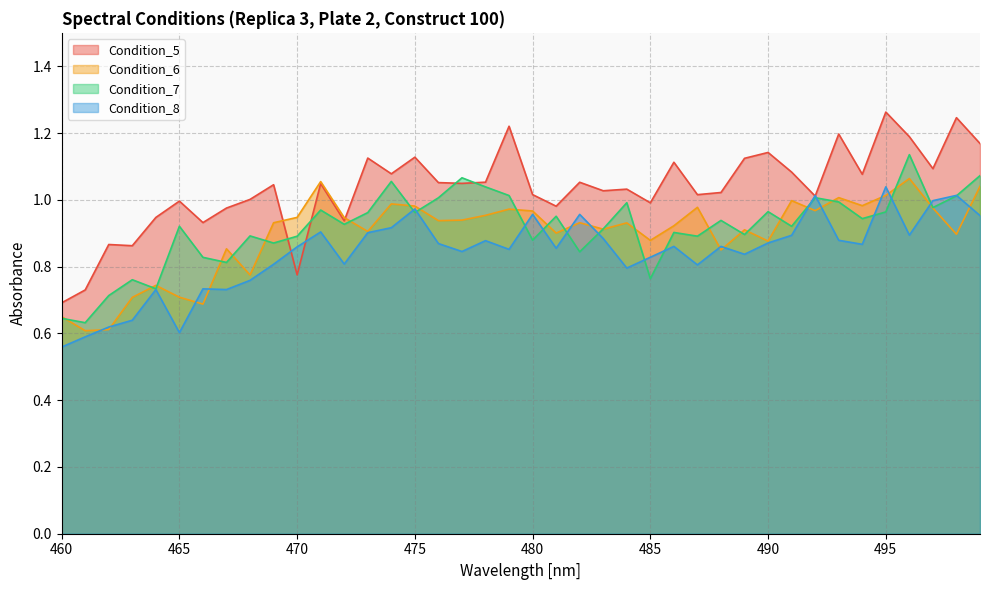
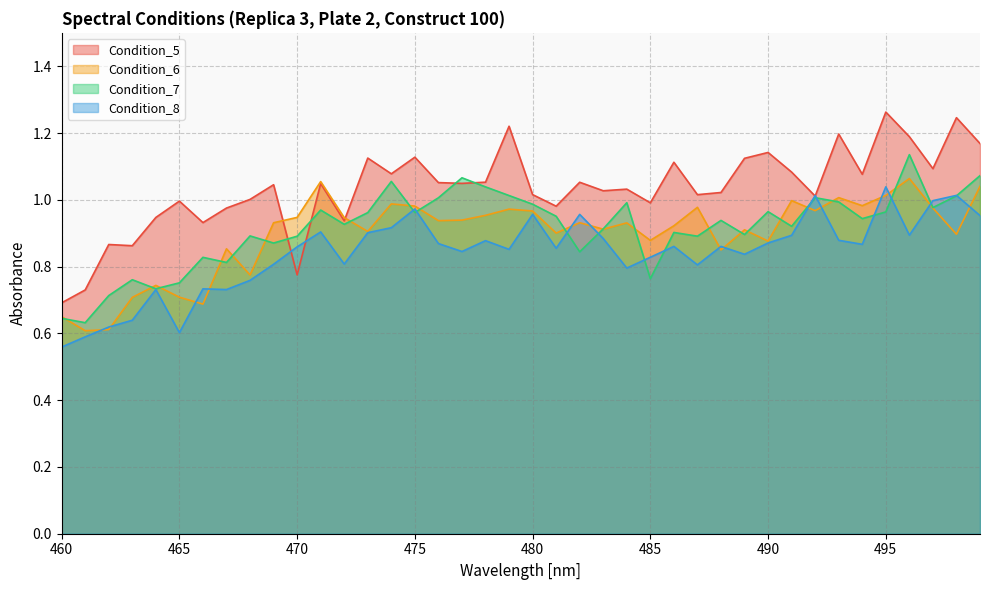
  {
    "Condition_5": {
      "460": 0.69,
      "465": 1.00,
      "470": 0.78,
      "475": 1.13,
      "480": 1.02,
      "485": 0.99,
      "490": 1.14,
      "495": 1.26
    },
    "Condition_6": {
      "465": 0.71,
      "470": 0.95,
      "475": 0.98,
      "480": 0.97,
      "485": 0.88,
      "495": 1.01
    },
    "Condition_7": {
-     "465": 0.92,
+     "465": 0.75,
      "470": 0.89,
      "475": 0.96,
-     "480": 0.88,
+     "480": 0.99,
      "485": 0.76,
      "490": 0.96,
      "495": 0.96
    },
    "Condition_8": {
      "460": 0.56,
      "465": 0.60,
      "470": 0.86,
      "475": 0.97,
      "480": 0.96,
      "485": 0.83,
      "495": 1.04
    }
  }
